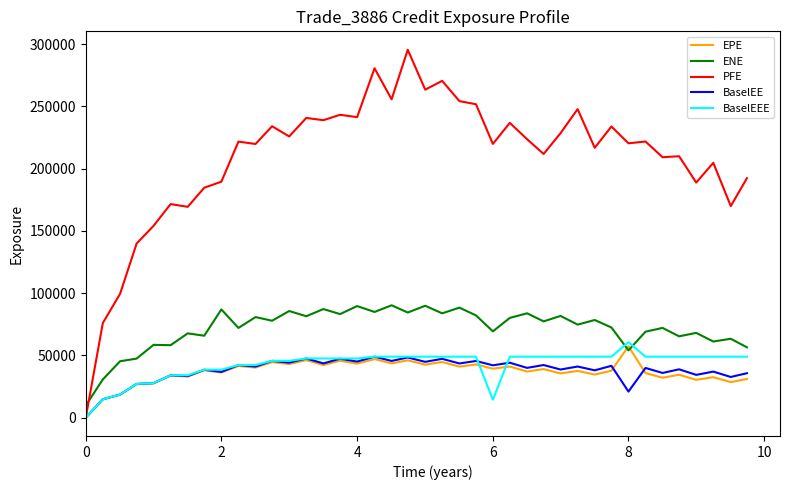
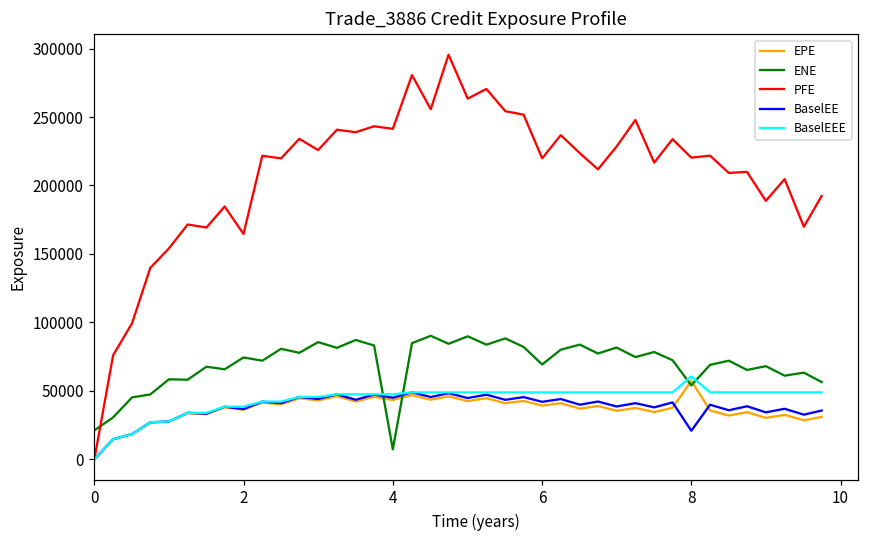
  {
    "EPE": {
      "6": 39000,
      "8": 57000
    },
    "ENE": {
-     "0": 10000,
-     "2": 87000,
-     "4": 90000,
+     "0": 21000,
+     "2": 74000,
+     "4": 7000,
      "6": 69000,
      "8": 54000
    },
    "PFE": {
-     "2": 190000,
+     "2": 165000,
      "4": 241000,
      "6": 220000,
      "8": 220000
    },
    "BaselEE": {
      "6": 42000,
      "8": 21000
    },
    "BaselEEE": {
      "4": 47000,
-     "6": 14000,
+     "6": 49000,
      "8": 61000
    }
  }
